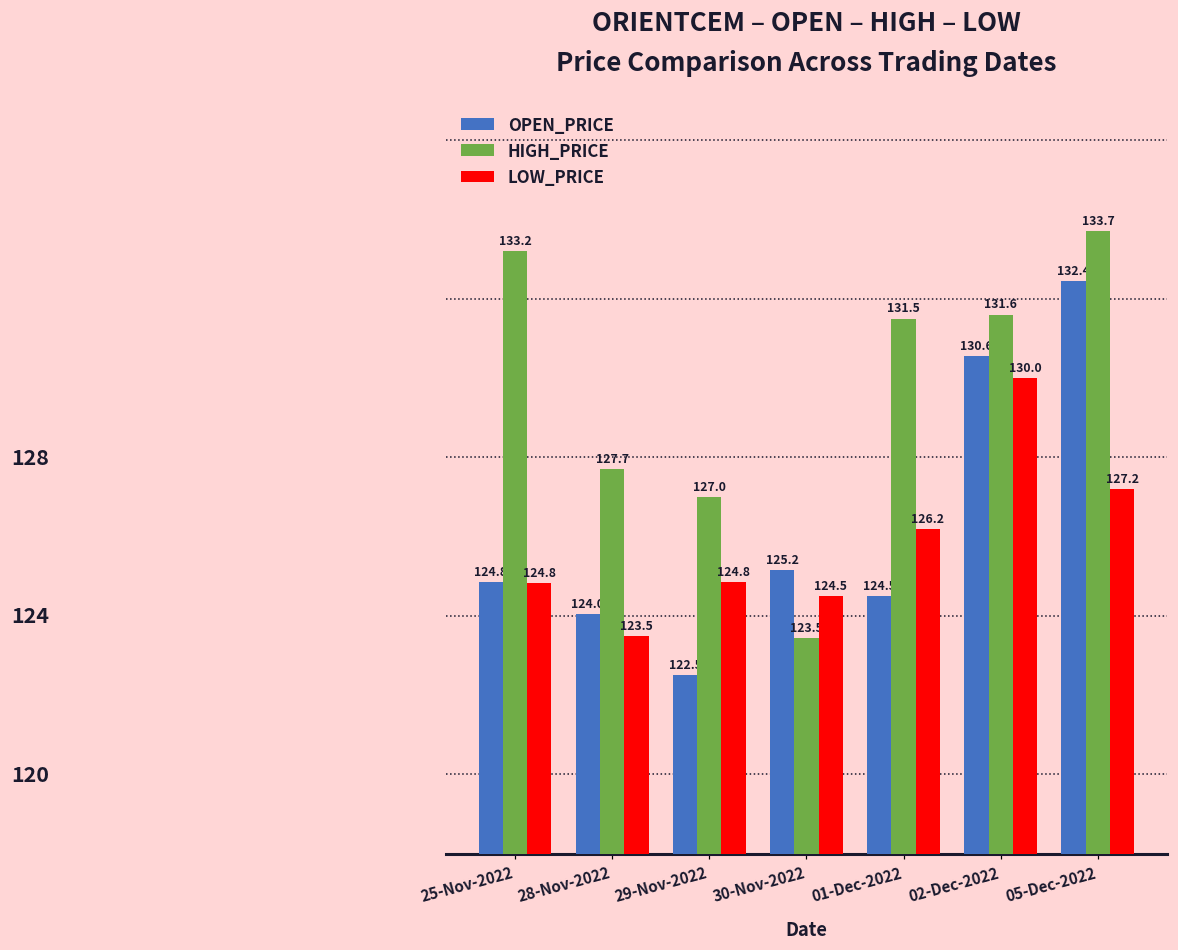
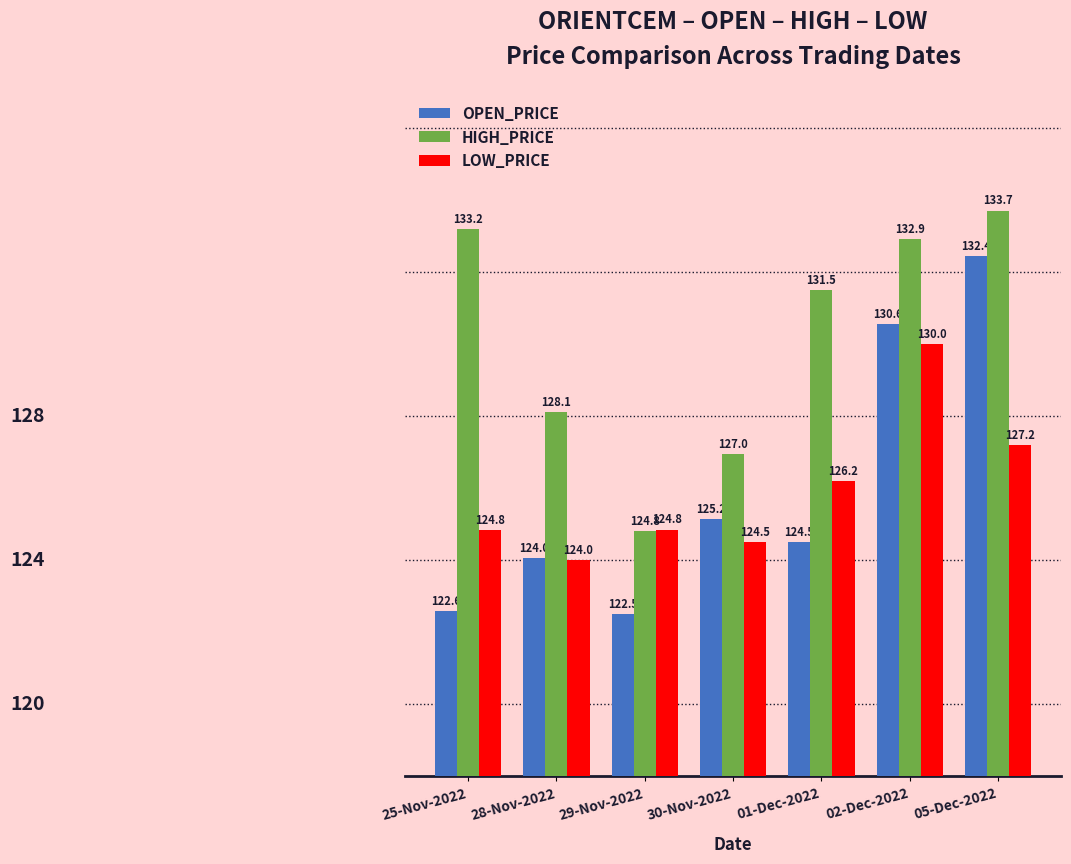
  {
    "OPEN_PRICE": {
-     "25-Nov-2022": 124.8,
+     "25-Nov-2022": 122.6,
      "28-Nov-2022": 124.0,
      "29-Nov-2022": 122.5,
      "30-Nov-2022": 125.2,
      "01-Dec-2022": 124.5,
      "02-Dec-2022": 130.6,
      "05-Dec-2022": 132.4
    },
    "HIGH_PRICE": {
      "25-Nov-2022": 133.2,
-     "28-Nov-2022": 127.7,
-     "29-Nov-2022": 127.0,
-     "30-Nov-2022": 123.5,
+     "28-Nov-2022": 128.1,
+     "29-Nov-2022": 124.8,
+     "30-Nov-2022": 127.0,
      "01-Dec-2022": 131.5,
-     "02-Dec-2022": 131.6,
+     "02-Dec-2022": 132.9,
      "05-Dec-2022": 133.7
    },
    "LOW_PRICE": {
      "25-Nov-2022": 124.8,
-     "28-Nov-2022": 123.5,
+     "28-Nov-2022": 124.0,
      "30-Nov-2022": 124.5,
      "01-Dec-2022": 126.2,
      "02-Dec-2022": 130.0,
      "05-Dec-2022": 127.2
    }
  }
